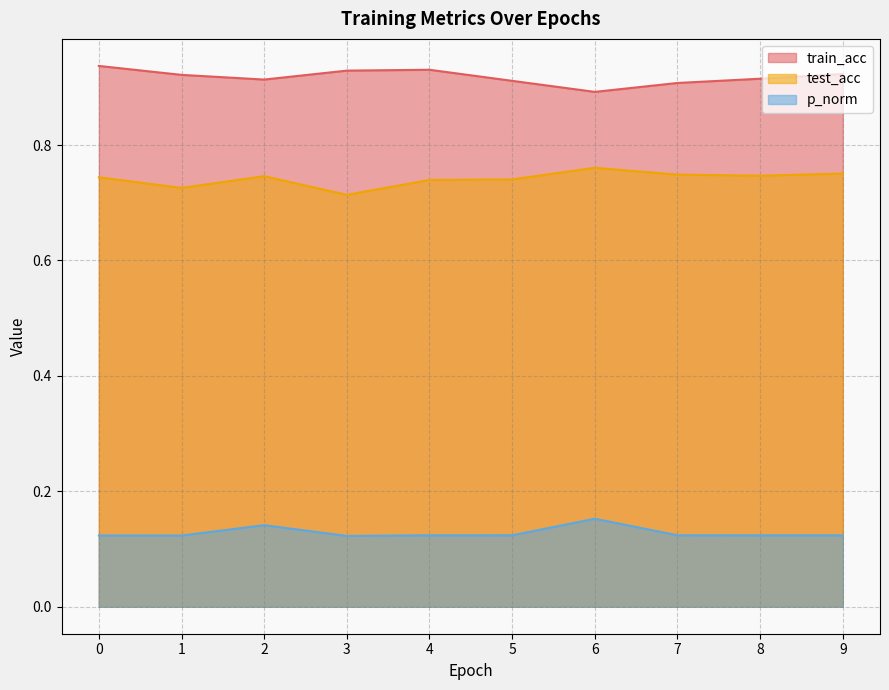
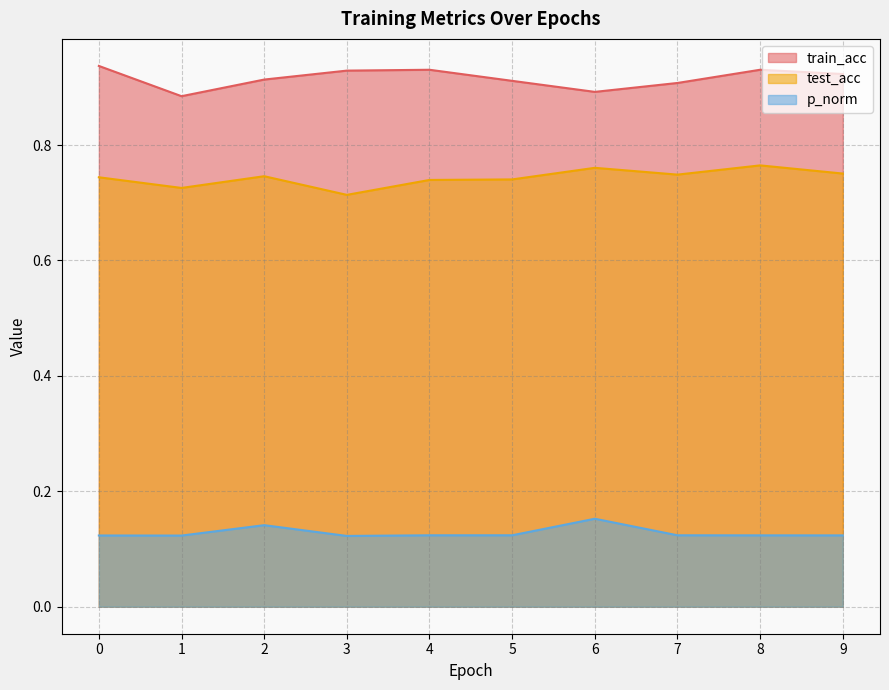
  {
    "train_acc": {
      "0": 0.94,
-     "1": 0.92,
+     "1": 0.88,
      "2": 0.91,
      "3": 0.93,
      "4": 0.93,
      "5": 0.91,
      "6": 0.89,
      "7": 0.91,
-     "8": 0.92
+     "8": 0.93
    },
    "test_acc": {
      "0": 0.74,
      "1": 0.73,
      "2": 0.75,
      "3": 0.71,
      "4": 0.74,
      "5": 0.74,
      "6": 0.76,
      "7": 0.75,
-     "8": 0.75,
+     "8": 0.76,
      "9": 0.75
    },
    "p_norm": {
      "0": 0.12,
      "1": 0.12,
      "2": 0.14,
      "3": 0.12,
      "4": 0.12,
      "5": 0.12,
      "6": 0.15,
      "7": 0.12,
      "8": 0.12,
      "9": 0.12
    }
  }
